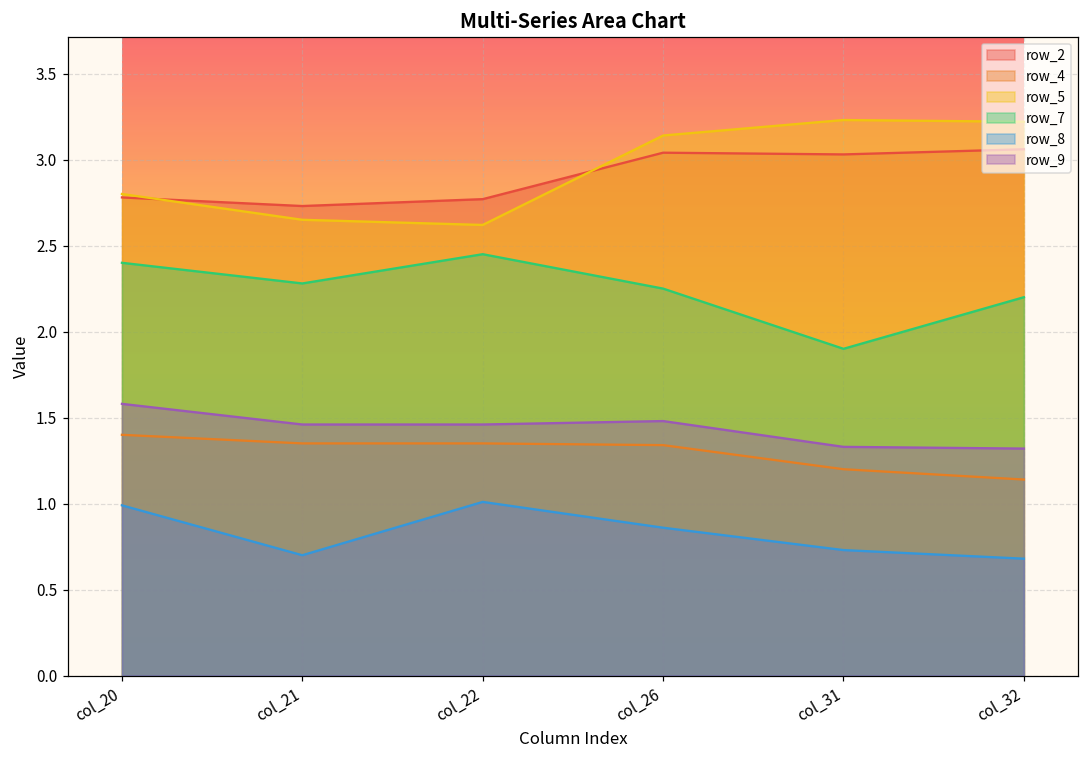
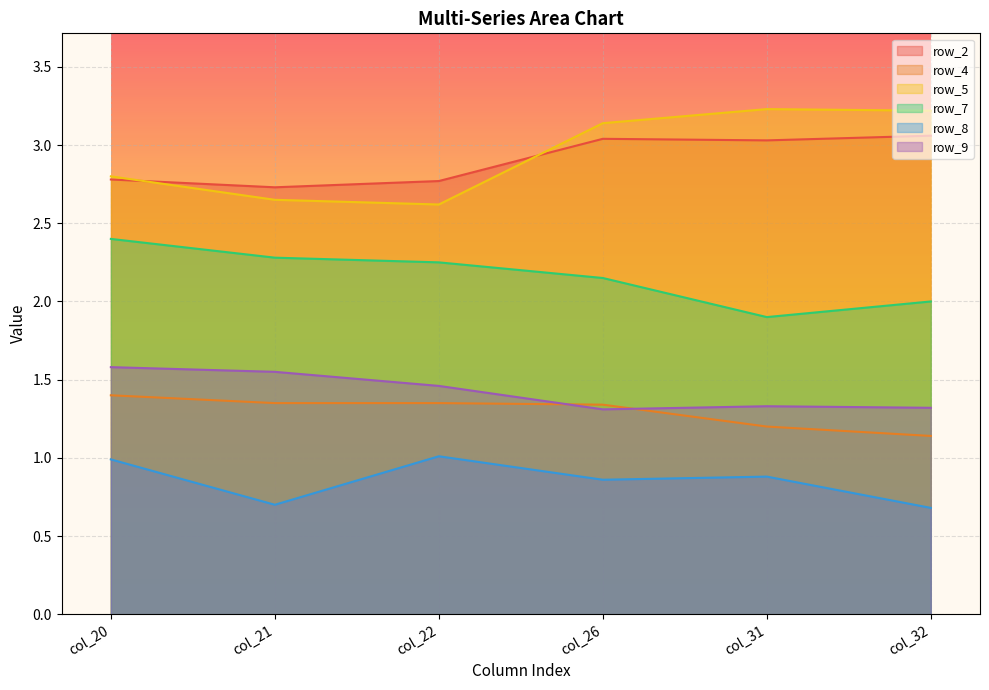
  {
    "row_7": {
      "col_20": 2.40,
      "col_21": 2.28,
-     "col_22": 2.45,
-     "col_26": 2.25,
+     "col_22": 2.25,
+     "col_26": 2.15,
      "col_31": 1.90,
-     "col_32": 2.2
+     "col_32": 2.0
    },
    "row_8": {
      "col_20": 0.99,
      "col_21": 0.70,
      "col_22": 1.01,
      "col_26": 0.86,
-     "col_31": 0.73,
+     "col_31": 0.88,
      "col_32": 0.68
    },
    "row_9": {
      "col_20": 1.58,
-     "col_21": 1.46,
+     "col_21": 1.55,
      "col_22": 1.46,
-     "col_26": 1.48,
+     "col_26": 1.31,
      "col_31": 1.33,
      "col_32": 1.32
    }
  }
